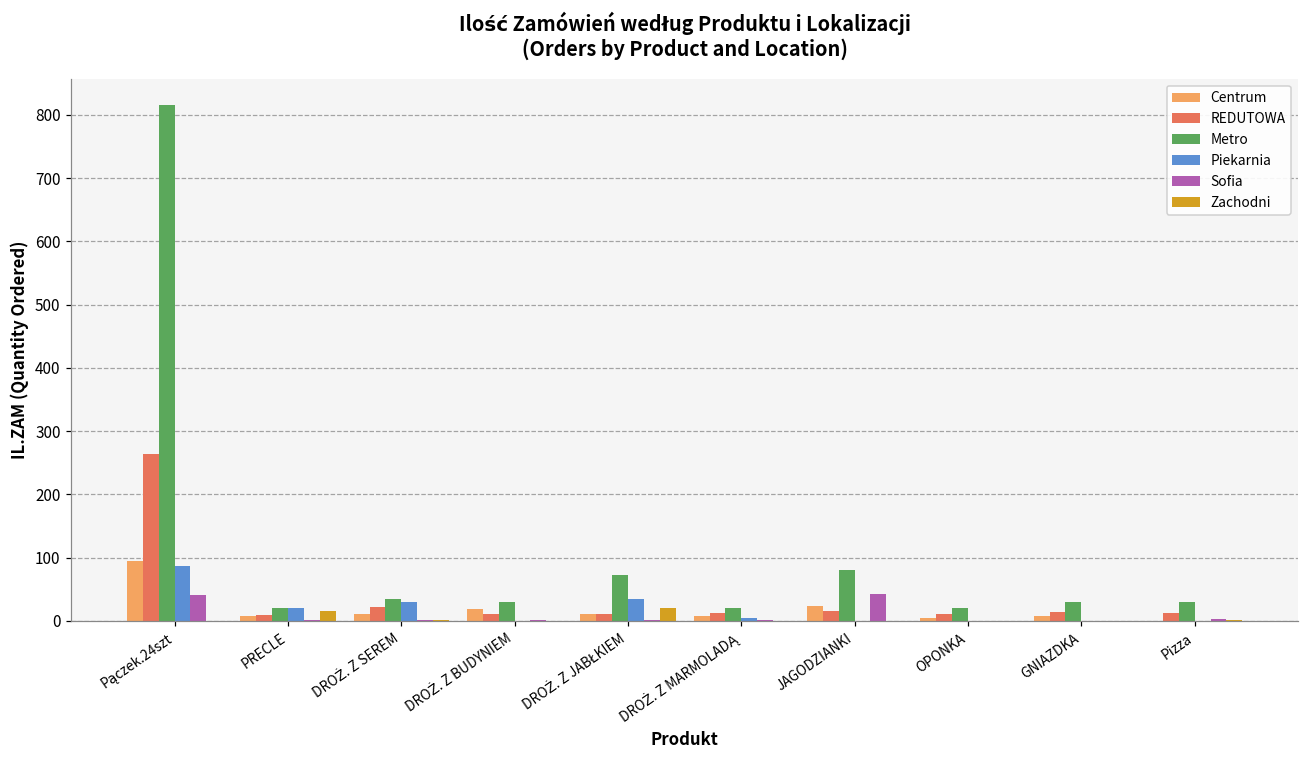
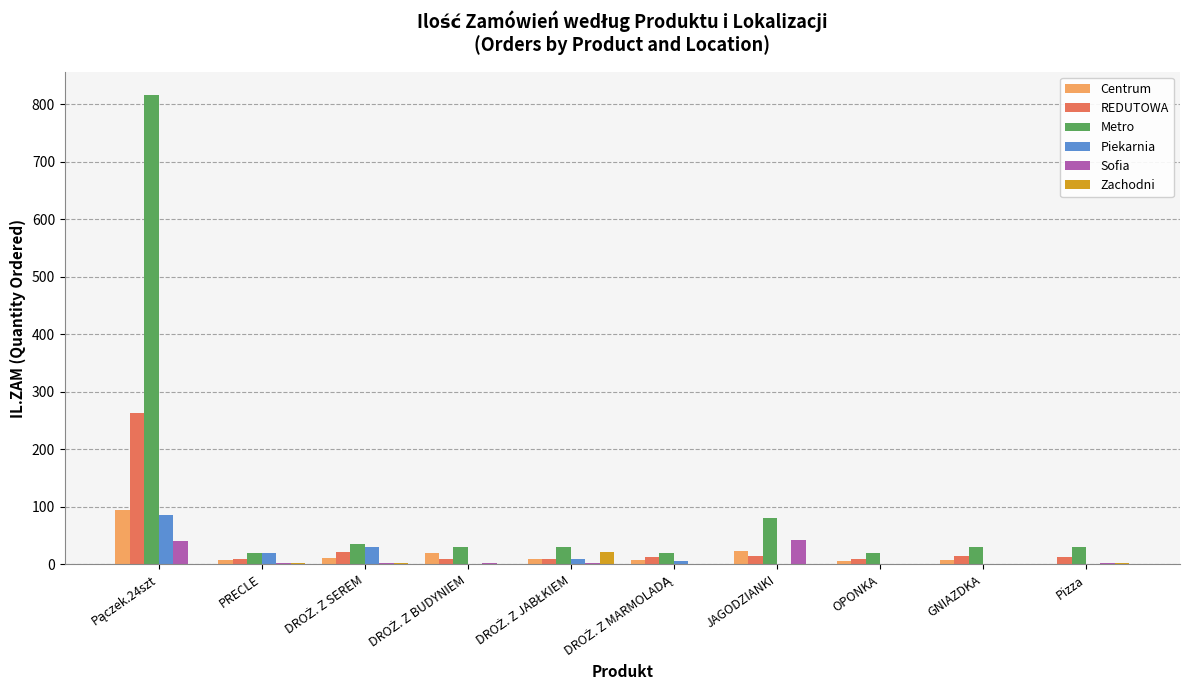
  {
    "Metro": {
      "Pączek.24szt": 820,
      "PRECLE": 20,
      "DROŻ. Z SEREM": 40,
      "DROŻ. Z BUDYNIEM": 30,
-     "DROŻ. Z JABŁKIEM": 70,
+     "DROŻ. Z JABŁKIEM": 30,
      "DROŻ. Z MARMOLADĄ": 20,
      "JAGODZIANKI": 80,
      "OPONKA": 20,
      "GNIAZDKA": 30,
      "Pizza": 30
    },
    "Piekarnia": {
      "Pączek.24szt": 90,
      "PRECLE": 20,
      "DROŻ. Z SEREM": 30,
      "DROŻ. Z BUDYNIEM": 0,
-     "DROŻ. Z JABŁKIEM": 30,
+     "DROŻ. Z JABŁKIEM": 10,
      "DROŻ. Z MARMOLADĄ": 10,
      "JAGODZIANKI": 0,
      "OPONKA": 0,
      "GNIAZDKA": 0,
      "Pizza": 0
    },
    "Sofia": {
      "Pączek.24szt": 40,
      "JAGODZIANKI": 40,
      "OPONKA": 0,
      "GNIAZDKA": 0
    },
    "Zachodni": {
      "Pączek.24szt": 0,
-     "PRECLE": 20,
+     "PRECLE": 0,
      "DROŻ. Z BUDYNIEM": 0,
      "DROŻ. Z JABŁKIEM": 20,
      "DROŻ. Z MARMOLADĄ": 0,
      "JAGODZIANKI": 0,
      "OPONKA": 0,
      "GNIAZDKA": 0
    }
  }
